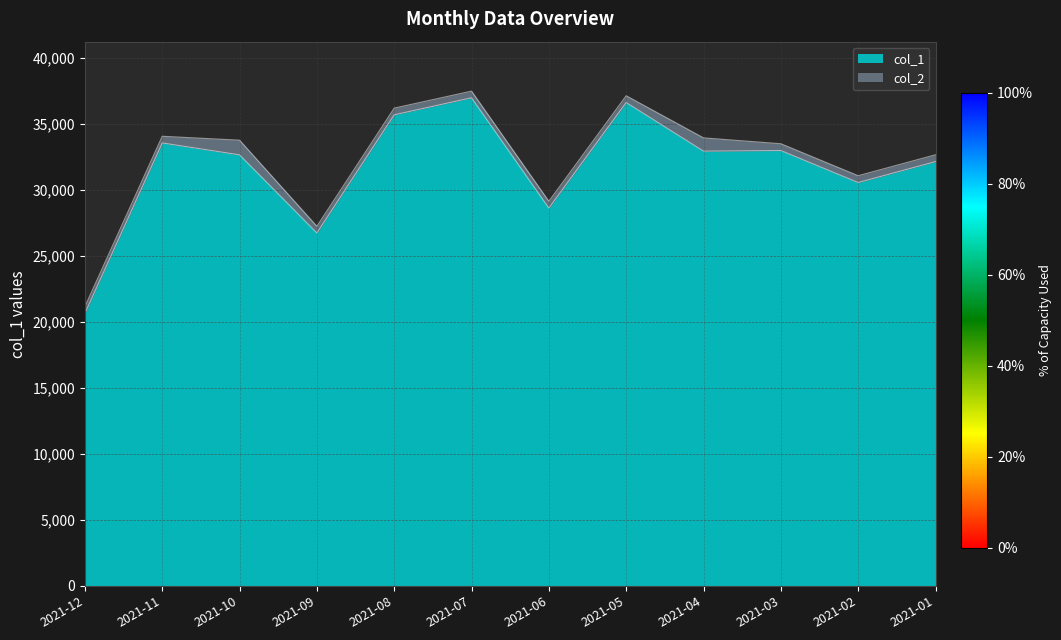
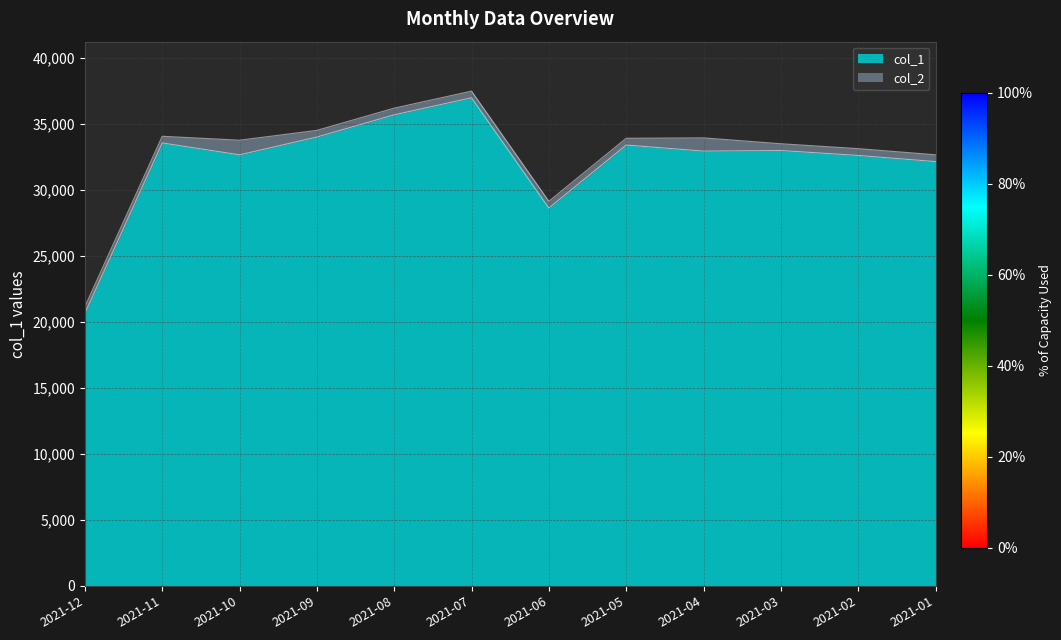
  {
    "col_1": {
      "2021-12": "20,600",
      "2021-11": "33,500",
      "2021-10": "32,600",
-     "2021-09": "26,700",
+     "2021-09": "34,000",
      "2021-08": "35,700",
      "2021-07": "37,000",
      "2021-06": "28,600",
-     "2021-05": "36,600",
+     "2021-05": "33,400",
      "2021-04": "32,900",
      "2021-03": "33,000",
-     "2021-02": "30,600",
+     "2021-02": "32,600",
      "2021-01": "32,100"
    },
    "col_2": {
      "2021-12": "500",
      "2021-11": "500",
      "2021-10": "1,100",
      "2021-09": "500",
      "2021-08": "500",
      "2021-07": "500",
      "2021-06": "500",
      "2021-05": "500",
      "2021-04": "1,000",
      "2021-03": "500",
      "2021-02": "500",
      "2021-01": "500"
    }
  }
